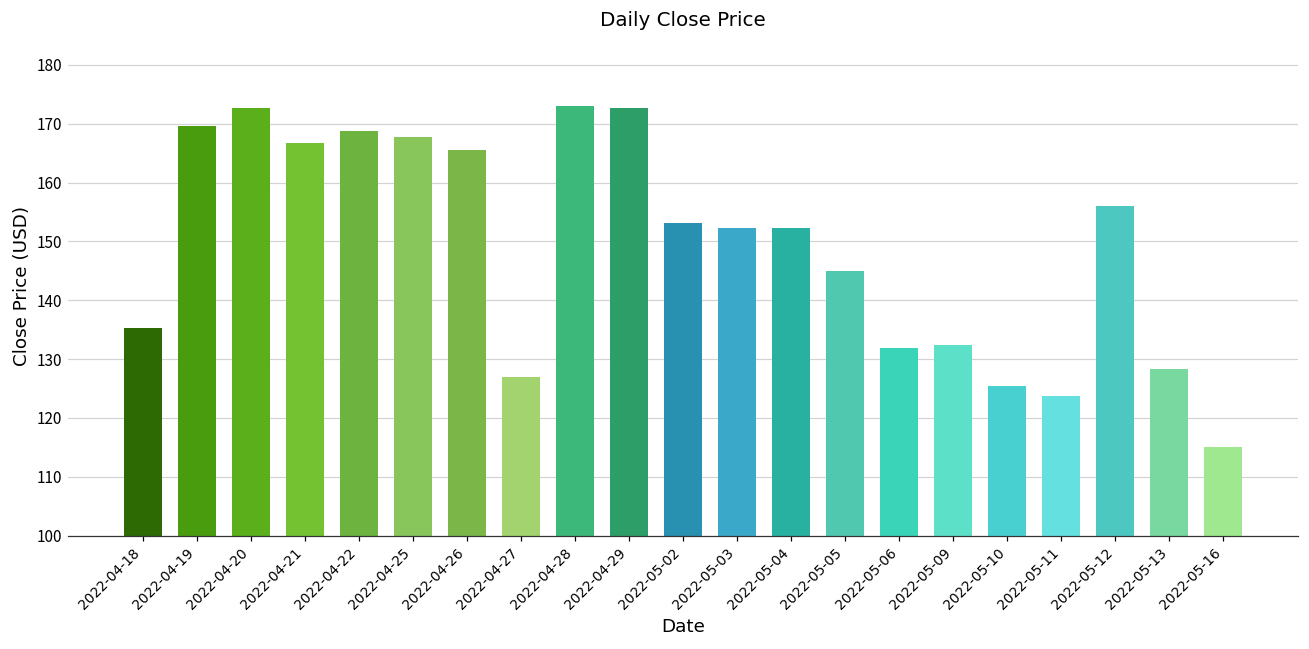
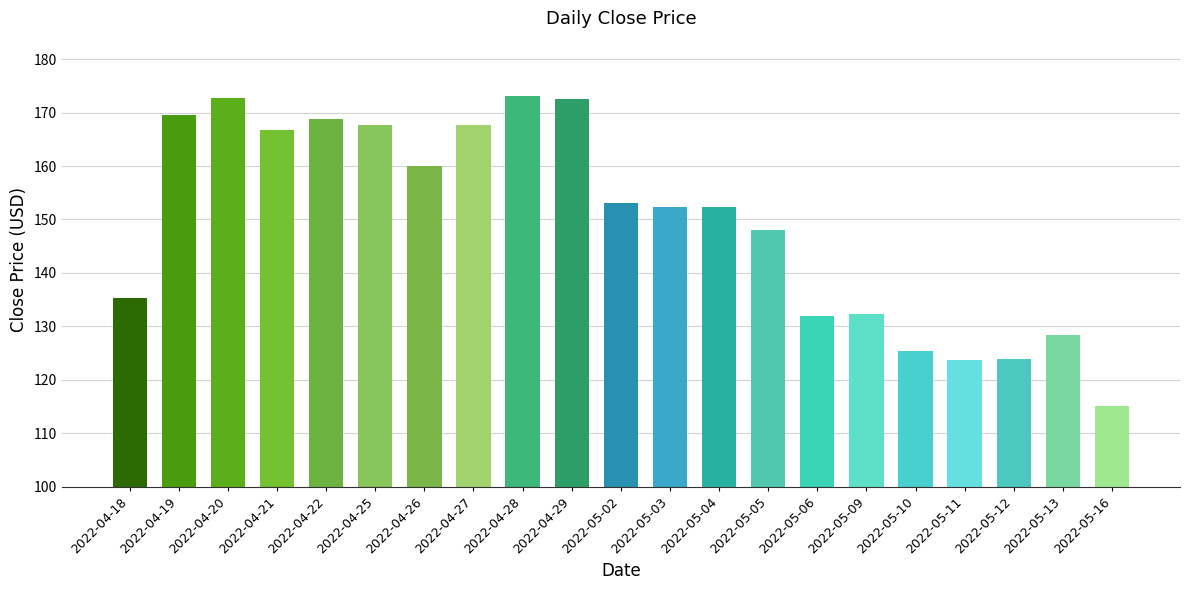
  {
    "2022-04-18": 135,
    "2022-04-19": 170,
    "2022-04-20": 173,
    "2022-04-21": 167,
    "2022-04-22": 169,
    "2022-04-25": 168,
-   "2022-04-26": 166,
-   "2022-04-27": 127,
+   "2022-04-26": 160,
+   "2022-04-27": 168,
    "2022-04-28": 173,
    "2022-04-29": 173,
    "2022-05-02": 153,
    "2022-05-03": 152,
    "2022-05-04": 152,
-   "2022-05-05": 145,
+   "2022-05-05": 148,
    "2022-05-06": 132,
    "2022-05-09": 132,
    "2022-05-10": 125,
    "2022-05-11": 124,
-   "2022-05-12": 156,
+   "2022-05-12": 124,
    "2022-05-13": 128,
    "2022-05-16": 115
  }
